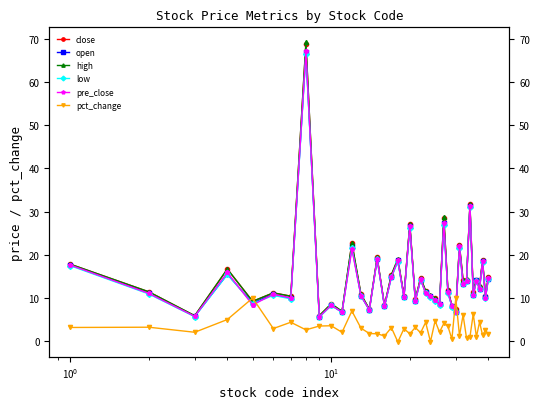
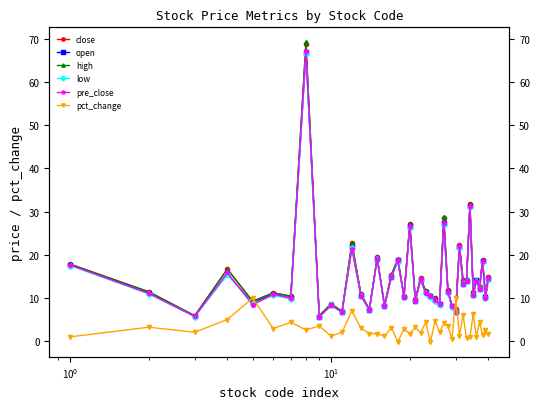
  {
    "pct_change": {
-     "10^0": 3,
-     "10^1": 4
+     "10^0": 1,
+     "10^1": 1
    }
  }
